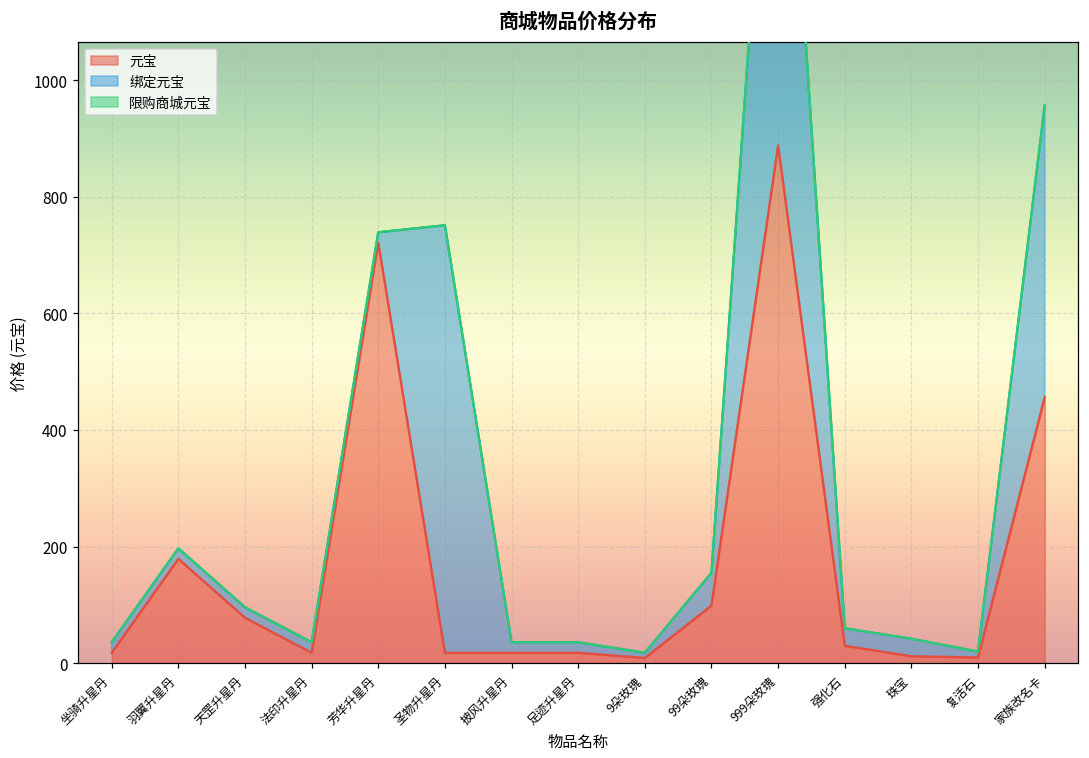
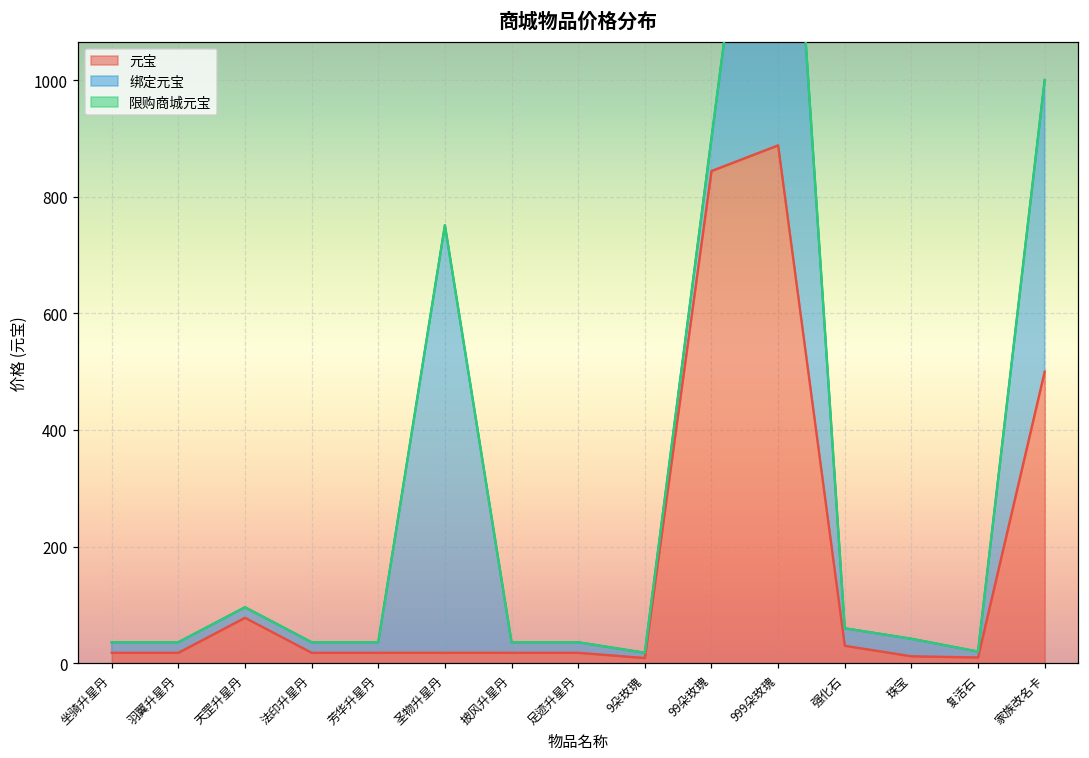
  {
    "元宝": {
      "坐骑升星丹": 20,
-     "羽翼升星丹": 180,
+     "羽翼升星丹": 20,
      "天罡升星丹": 80,
      "法印升星丹": 20,
-     "芳华升星丹": 720,
+     "芳华升星丹": 20,
      "圣物升星丹": 20,
      "披风升星丹": 20,
      "足迹升星丹": 20,
      "9朵玫瑰": 10,
-     "99朵玫瑰": 100,
+     "99朵玫瑰": 840,
      "999朵玫瑰": 890,
      "强化石": 30,
      "珠宝": 10,
      "复活石": 10,
-     "家族改名卡": 460
+     "家族改名卡": 500
    }
  }
